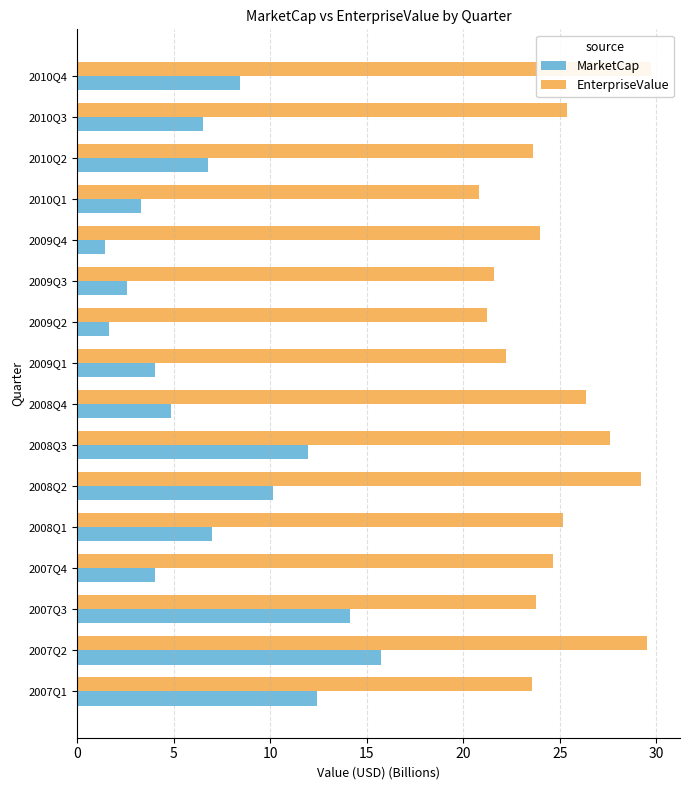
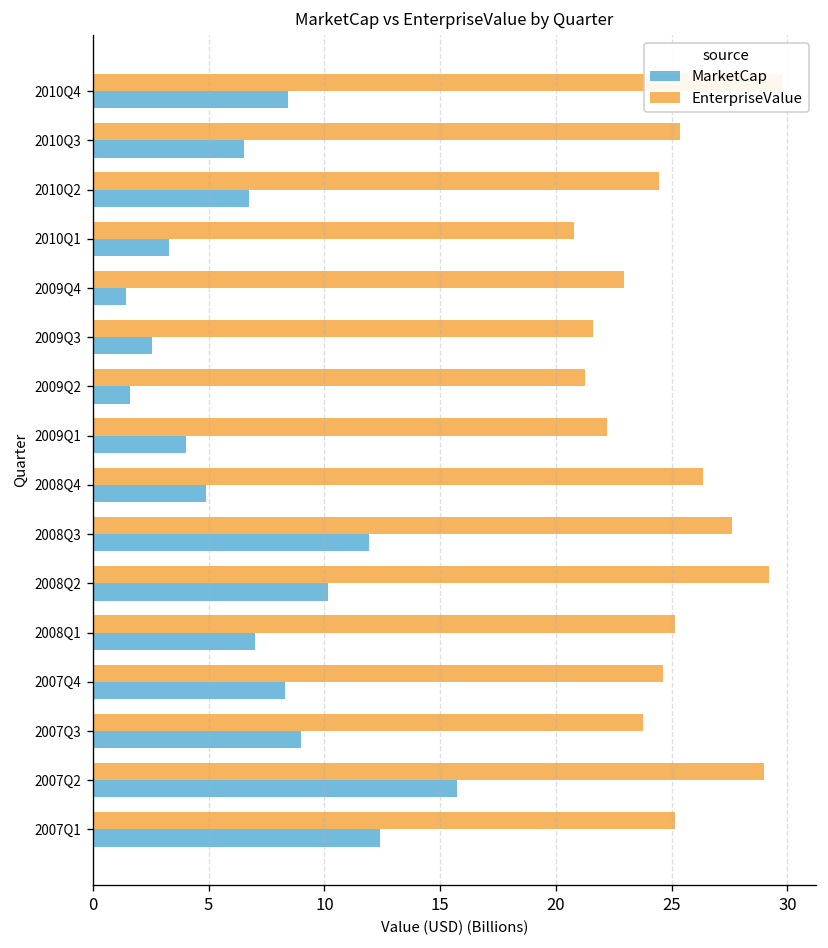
  {
    "MarketCap": {
      "2010Q4": 8.4,
      "2010Q3": 6.5,
      "2010Q2": 6.8,
      "2010Q1": 3.3,
      "2009Q4": 1.4,
      "2009Q3": 2.5,
      "2009Q2": 1.6,
      "2009Q1": 4.0,
      "2008Q4": 4.9,
      "2008Q3": 11.9,
      "2008Q2": 10.1,
      "2008Q1": 7.0,
-     "2007Q4": 4.0,
-     "2007Q3": 14.2,
+     "2007Q4": 8.3,
+     "2007Q3": 9.0,
      "2007Q2": 15.7,
      "2007Q1": 12.4
    },
    "EnterpriseValue": {
      "2010Q3": 25.4,
-     "2010Q2": 23.6,
+     "2010Q2": 24.4,
      "2010Q1": 20.8,
-     "2009Q4": 24.0,
+     "2009Q4": 22.9,
      "2009Q3": 21.6,
      "2009Q2": 21.2,
      "2009Q1": 22.2,
      "2008Q4": 26.4,
      "2008Q3": 27.6,
      "2008Q2": 29.2,
      "2008Q1": 25.1,
      "2007Q4": 24.6,
      "2007Q3": 23.8,
-     "2007Q2": 29.5,
-     "2007Q1": 23.6
+     "2007Q2": 29.0,
+     "2007Q1": 25.1
    }
  }
